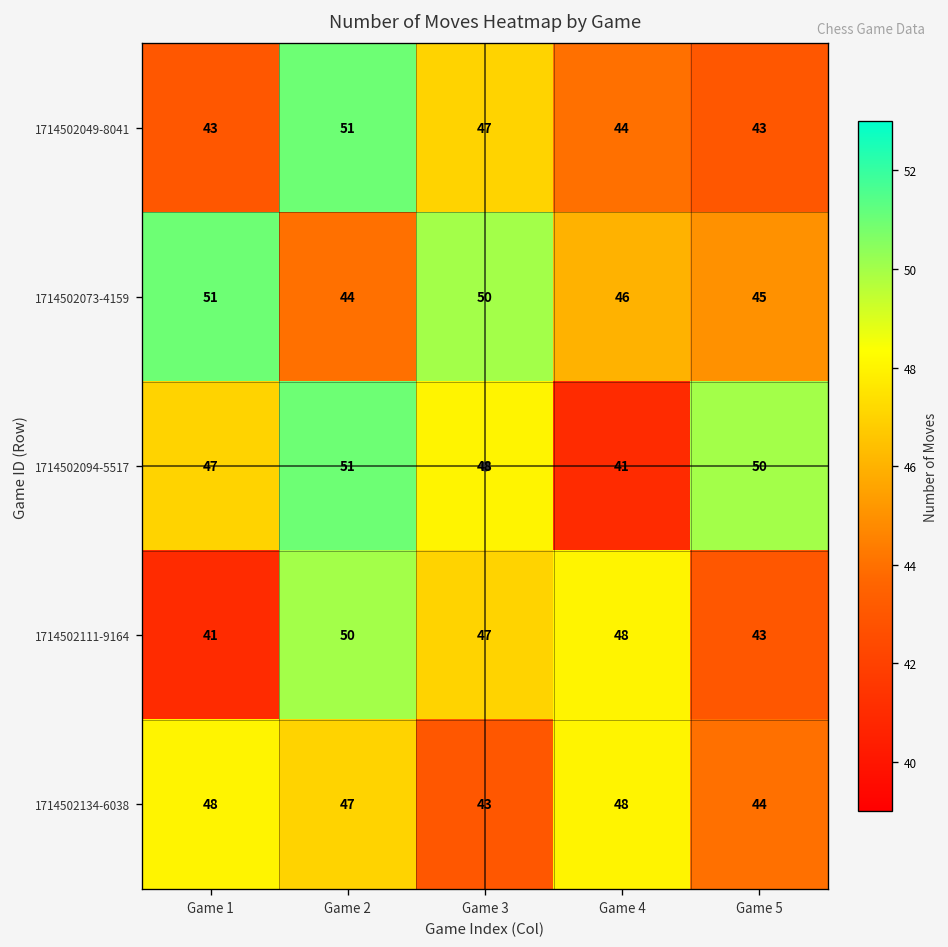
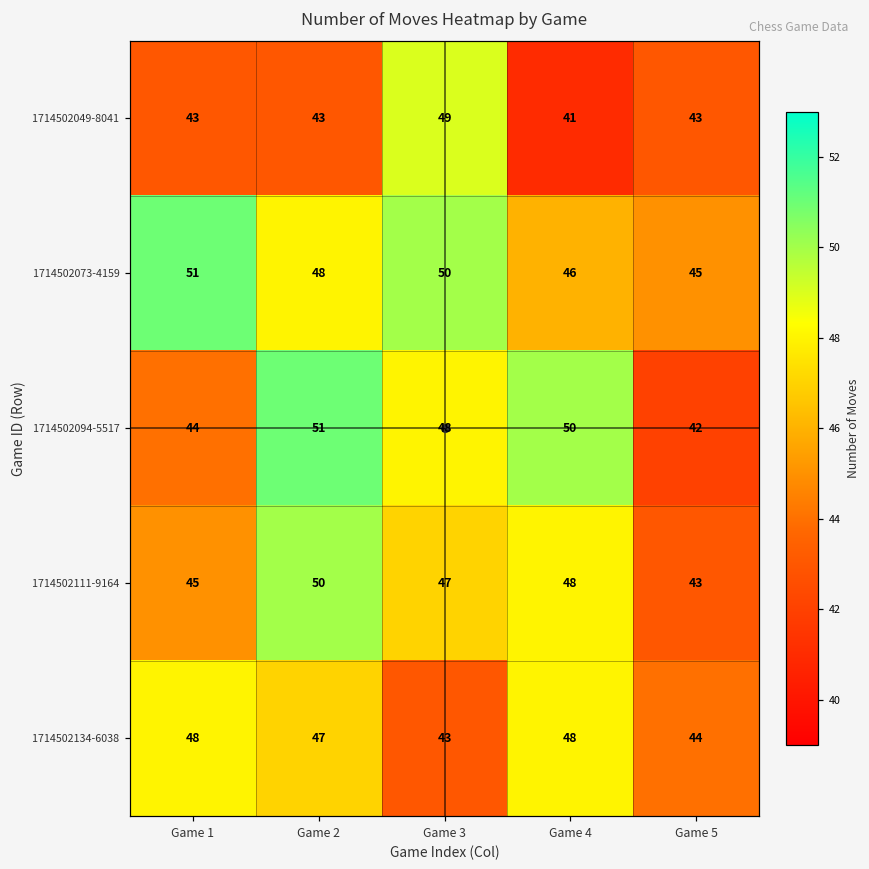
  {
    "1714502049-8041": {
      "Game 1": 43,
-     "Game 2": 51,
-     "Game 3": 47,
-     "Game 4": 44,
+     "Game 2": 43,
+     "Game 3": 49,
+     "Game 4": 41,
      "Game 5": 43
    },
    "1714502073-4159": {
      "Game 1": 51,
-     "Game 2": 44,
+     "Game 2": 48,
      "Game 3": 50,
      "Game 4": 46,
      "Game 5": 45
    },
    "1714502094-5517": {
-     "Game 1": 47,
+     "Game 1": 44,
      "Game 2": 51,
-     "Game 4": 41,
-     "Game 5": 50
+     "Game 4": 50,
+     "Game 5": 42
    },
    "1714502111-9164": {
-     "Game 1": 41,
+     "Game 1": 45,
      "Game 2": 50,
      "Game 3": 47,
      "Game 4": 48,
      "Game 5": 43
    },
    "1714502134-6038": {
      "Game 1": 48,
      "Game 2": 47,
      "Game 3": 43,
      "Game 4": 48,
      "Game 5": 44
    }
  }
